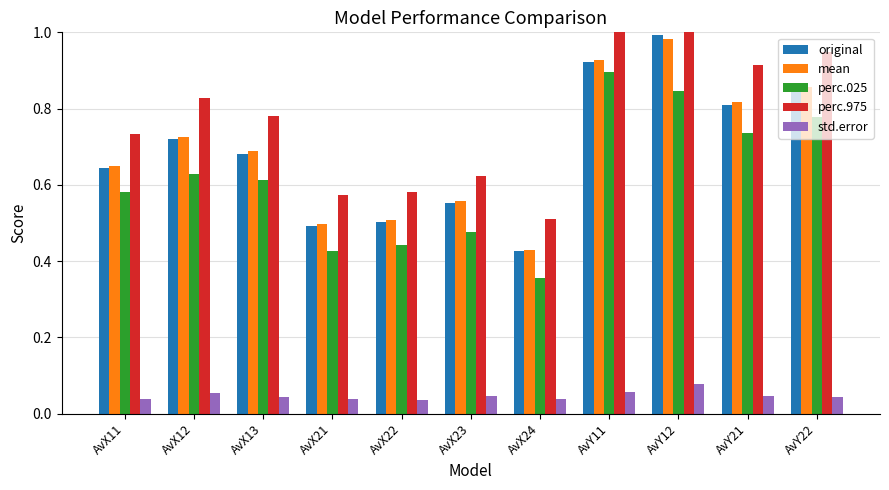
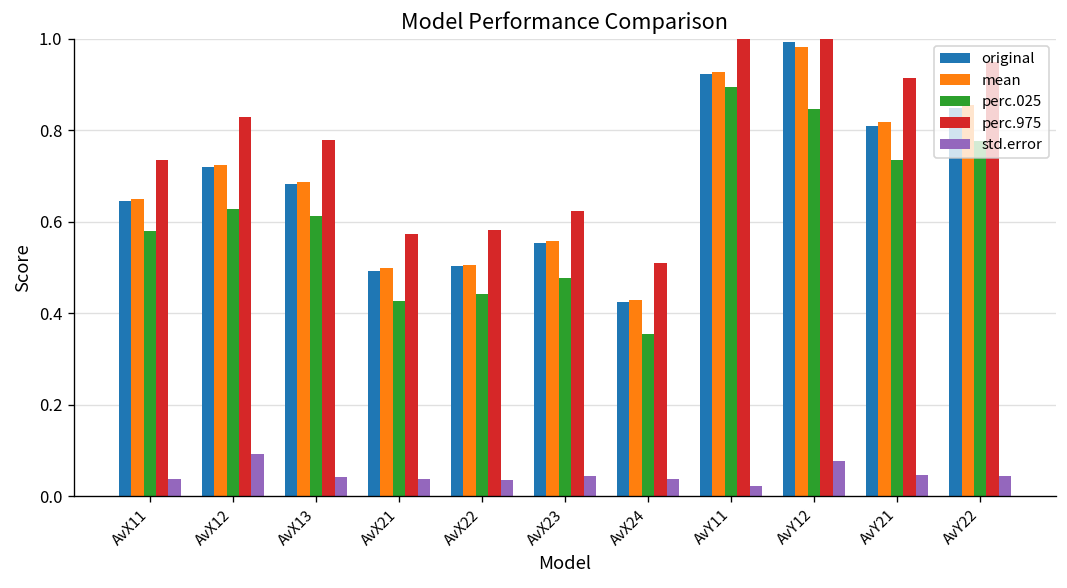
  {
    "original": {
      "AvX11": 0.65,
      "AvX12": 0.72,
      "AvX13": 0.68,
      "AvX21": 0.49,
      "AvX22": 0.50,
      "AvX23": 0.55,
      "AvX24": 0.43,
      "AvY11": 0.92,
      "AvY12": 0.99,
      "AvY21": 0.81
    },
    "mean": {
      "AvX11": 0.65,
      "AvX12": 0.72,
      "AvX13": 0.69,
      "AvX21": 0.50,
      "AvX22": 0.51,
      "AvX23": 0.56,
      "AvX24": 0.43,
      "AvY11": 0.93,
      "AvY12": 0.98,
      "AvY21": 0.82
    },
    "perc.025": {
      "AvX11": 0.58,
      "AvX12": 0.63,
      "AvX13": 0.61,
      "AvX21": 0.43,
      "AvX22": 0.44,
      "AvX23": 0.48,
      "AvX24": 0.35,
      "AvY11": 0.90,
      "AvY12": 0.85,
      "AvY21": 0.74
    },
    "perc.975": {
      "AvX11": 0.73,
      "AvX12": 0.83,
      "AvX13": 0.78,
      "AvX21": 0.57,
      "AvX22": 0.58,
      "AvX23": 0.62,
      "AvX24": 0.51,
      "AvY21": 0.91
    },
    "std.error": {
      "AvX11": 0.04,
-     "AvX12": 0.05,
+     "AvX12": 0.09,
      "AvX13": 0.04,
      "AvX21": 0.04,
      "AvX22": 0.04,
      "AvX23": 0.04,
      "AvX24": 0.04,
-     "AvY11": 0.06,
+     "AvY11": 0.02,
      "AvY12": 0.08,
      "AvY21": 0.05,
      "AvY22": 0.04
    }
  }
